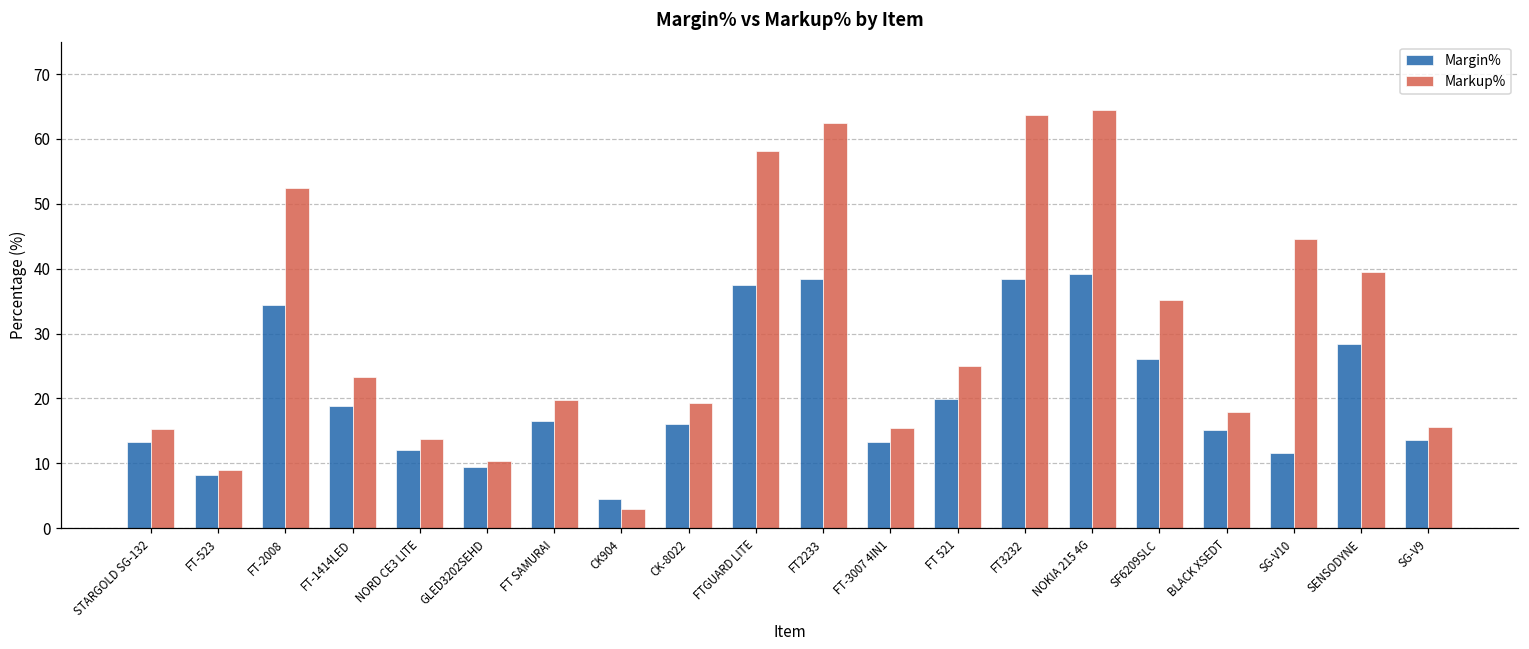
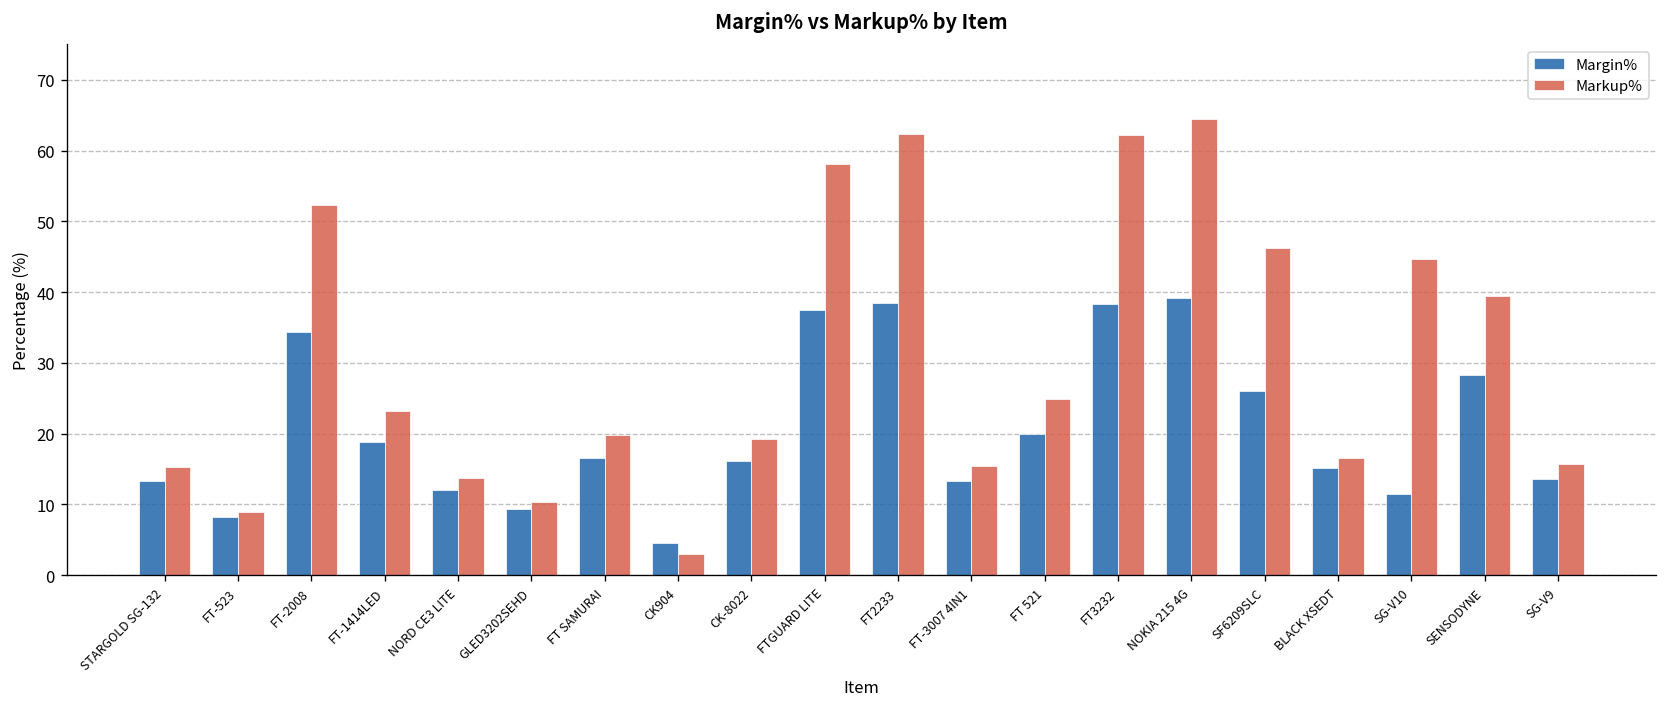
  {
    "Margin%": {
      "STARGOLD SG-132": 13,
      "FT-523": 8,
      "FT-2008": 34,
      "FT-1414LED": 19,
      "NORD CE3 LITE": 12,
      "GLED3202SEHD": 9,
      "FT SAMURAI": 17,
      "CK904": 5,
      "CK-8022": 16,
      "FTGUARD LITE": 38,
      "FT2233": 38,
      "FT-3007 4IN1": 13,
      "FT 521": 20,
      "FT3232": 38,
      "NOKIA 215 4G": 39,
      "SF6209SLC": 26,
      "BLACK XSEDT": 15,
      "SG-V10": 12,
      "SENSODYNE": 28,
      "SG-V9": 14
    },
    "Markup%": {
      "STARGOLD SG-132": 15,
      "FT-523": 9,
      "FT-2008": 52,
      "FT-1414LED": 23,
      "NORD CE3 LITE": 14,
      "GLED3202SEHD": 10,
      "FT SAMURAI": 20,
      "CK904": 3,
      "CK-8022": 19,
      "FTGUARD LITE": 58,
      "FT2233": 62,
      "FT-3007 4IN1": 15,
      "FT 521": 25,
-     "FT3232": 64,
+     "FT3232": 62,
      "NOKIA 215 4G": 65,
-     "SF6209SLC": 35,
-     "BLACK XSEDT": 18,
+     "SF6209SLC": 46,
+     "BLACK XSEDT": 17,
      "SG-V10": 45,
      "SENSODYNE": 40,
      "SG-V9": 16
    }
  }
